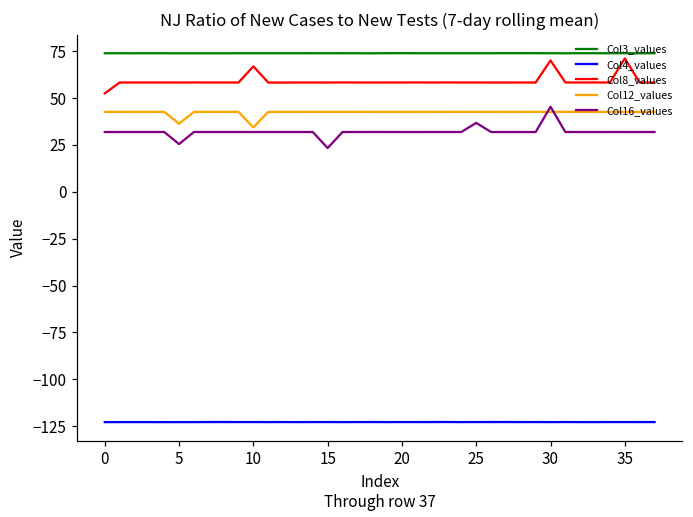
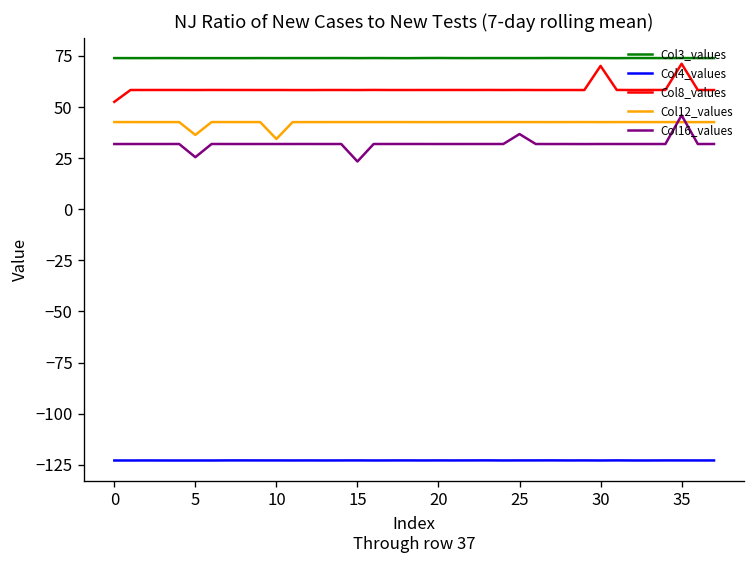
  {
    "Col3_values": {
      "0": 74,
      "5": 74,
      "10": 74,
      "15": 74,
      "20": 74,
      "25": 74,
      "30": 74,
      "35": 74
    },
    "Col4_values": {
      "0": -123,
      "5": -123,
      "10": -123,
      "15": -123,
      "20": -123,
      "25": -123,
      "30": -123,
      "35": -123
    },
    "Col8_values": {
      "0": 53,
      "5": 58,
-     "10": 67,
+     "10": 58,
      "15": 58,
      "20": 58,
      "25": 58,
      "30": 70,
      "35": 71
    },
    "Col12_values": {
      "0": 43,
      "5": 36,
      "10": 34,
      "15": 43,
      "20": 43,
      "25": 43,
      "30": 43,
      "35": 43
    },
    "Col16_values": {
      "0": 32,
      "5": 25,
      "10": 32,
      "15": 23,
      "20": 32,
      "25": 37,
-     "30": 45,
-     "35": 32
+     "30": 32,
+     "35": 46
    }
  }
